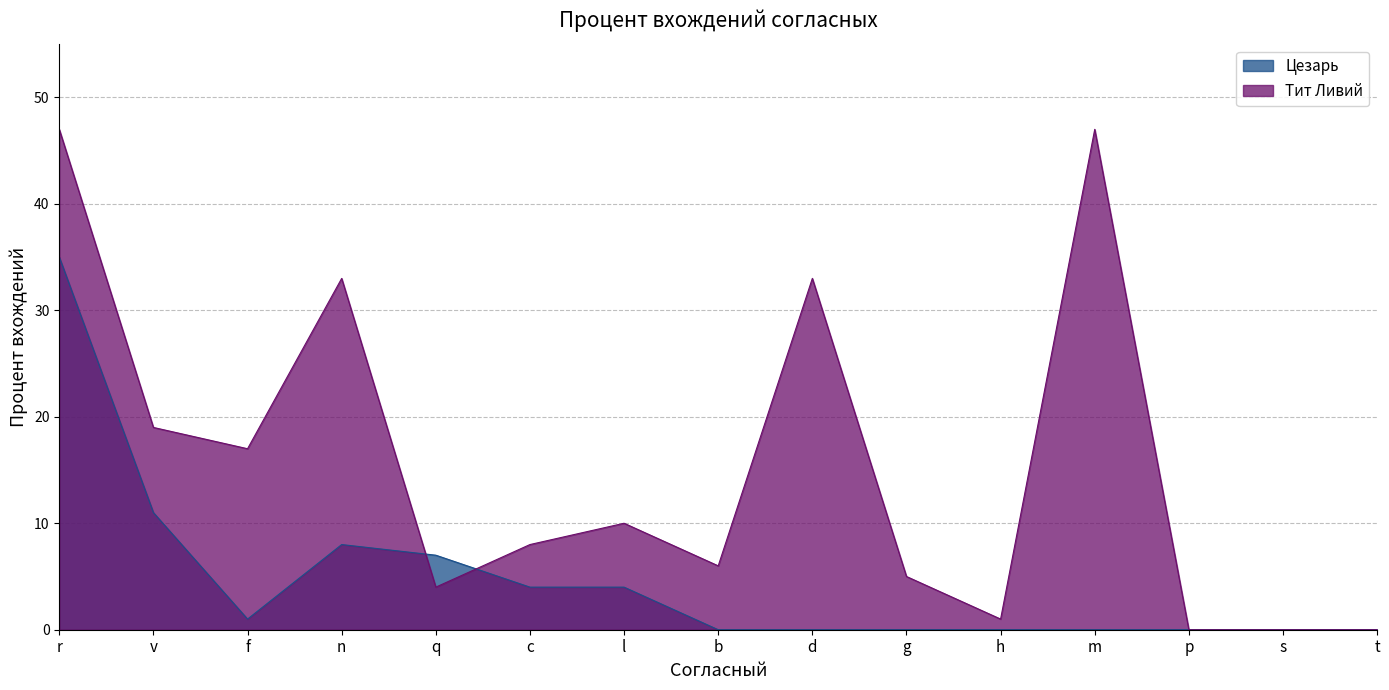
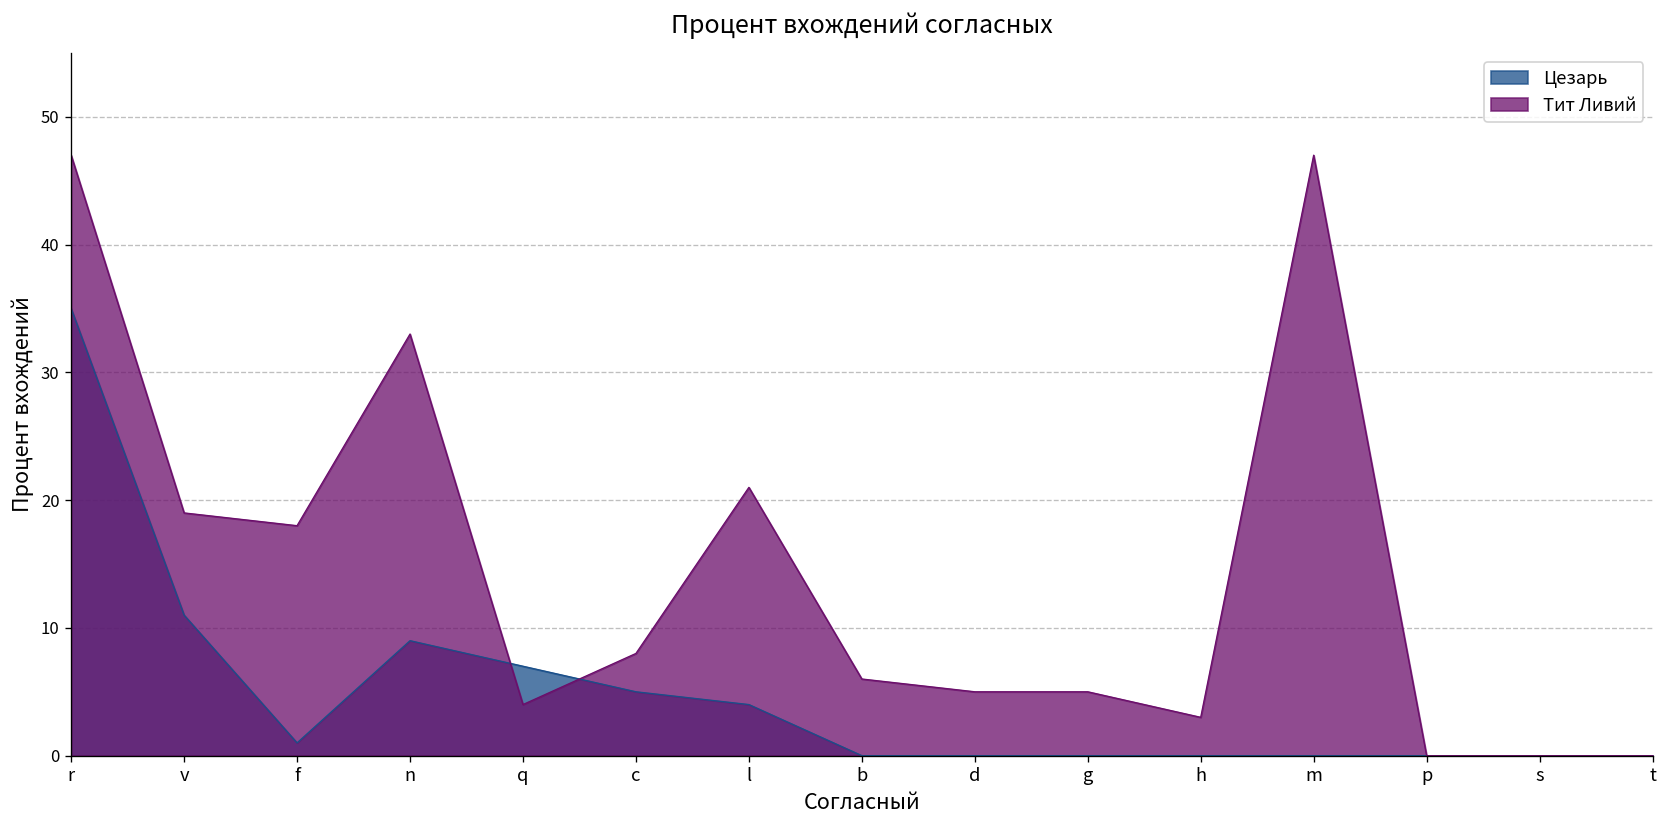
  {
    "Цезарь": {
      "r": 35,
      "v": 11,
      "f": 1,
-     "n": 8,
+     "n": 9,
      "q": 7,
-     "c": 4,
+     "c": 5,
      "l": 4,
      "b": 0,
      "d": 0,
      "g": 0,
      "h": 0,
      "m": 0
    },
    "Тит Ливий": {
      "r": 47,
      "v": 19,
-     "f": 17,
+     "f": 18,
      "n": 33,
      "q": 4,
      "c": 8,
-     "l": 10,
+     "l": 21,
      "b": 6,
-     "d": 33,
+     "d": 5,
      "g": 5,
-     "h": 1,
+     "h": 3,
      "m": 47
    }
  }
